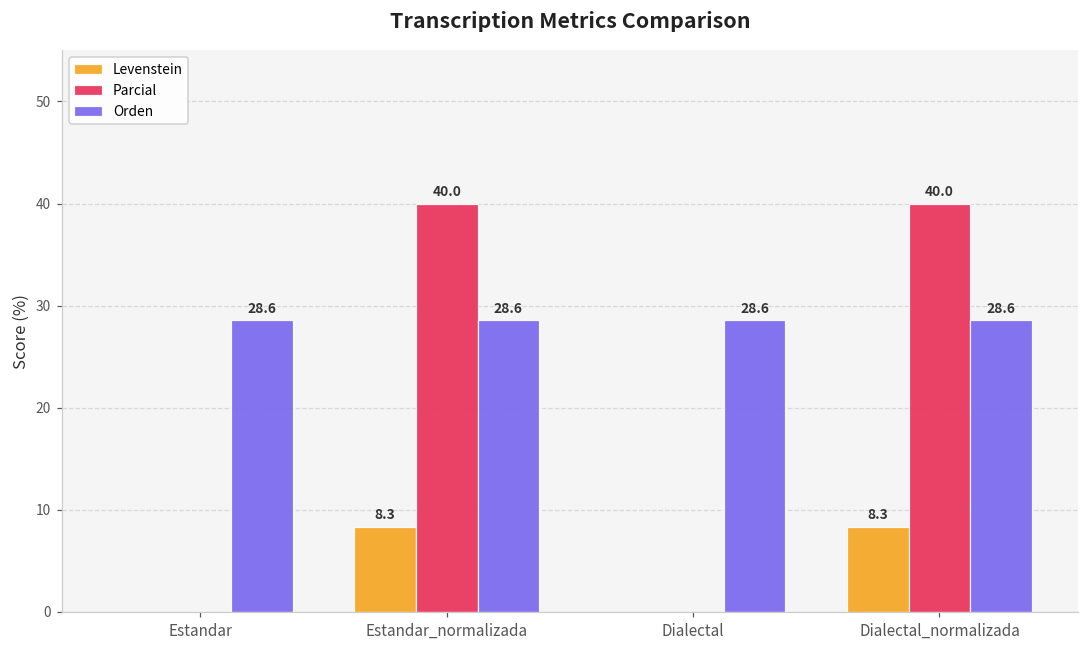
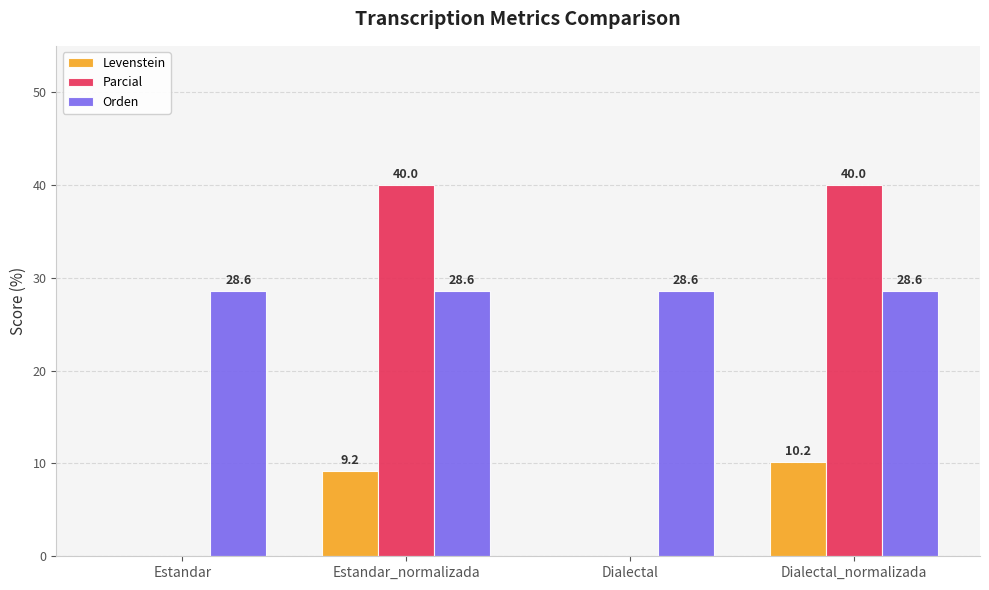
  {
    "Levenstein": {
-     "Estandar_normalizada": 8.3,
-     "Dialectal_normalizada": 8.3
+     "Estandar_normalizada": 9.2,
+     "Dialectal_normalizada": 10.2
    },
    "Parcial": {
      "Estandar_normalizada": 40.0,
      "Dialectal_normalizada": 40.0
    },
    "Orden": {
      "Estandar": 28.6,
      "Estandar_normalizada": 28.6,
      "Dialectal": 28.6,
      "Dialectal_normalizada": 28.6
    }
  }
